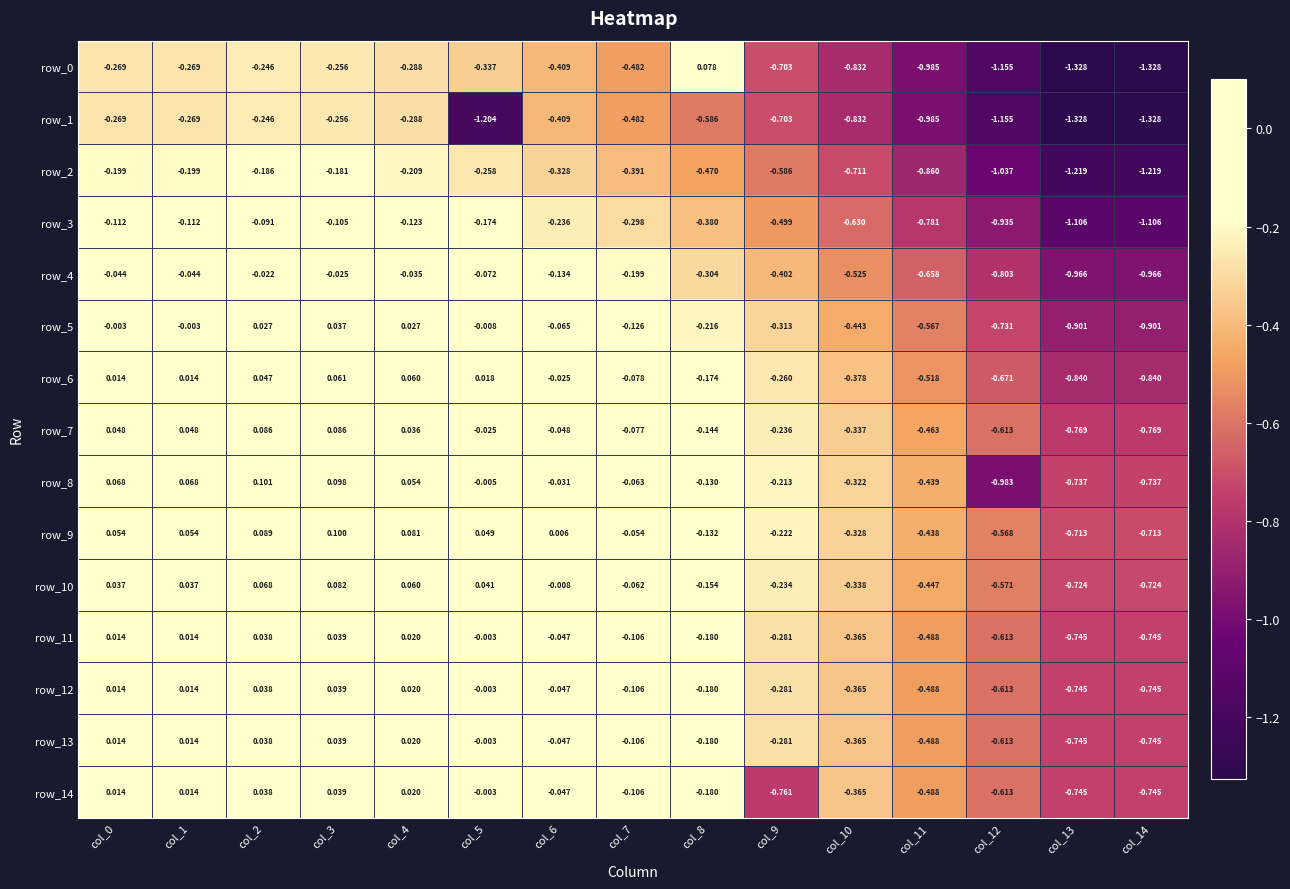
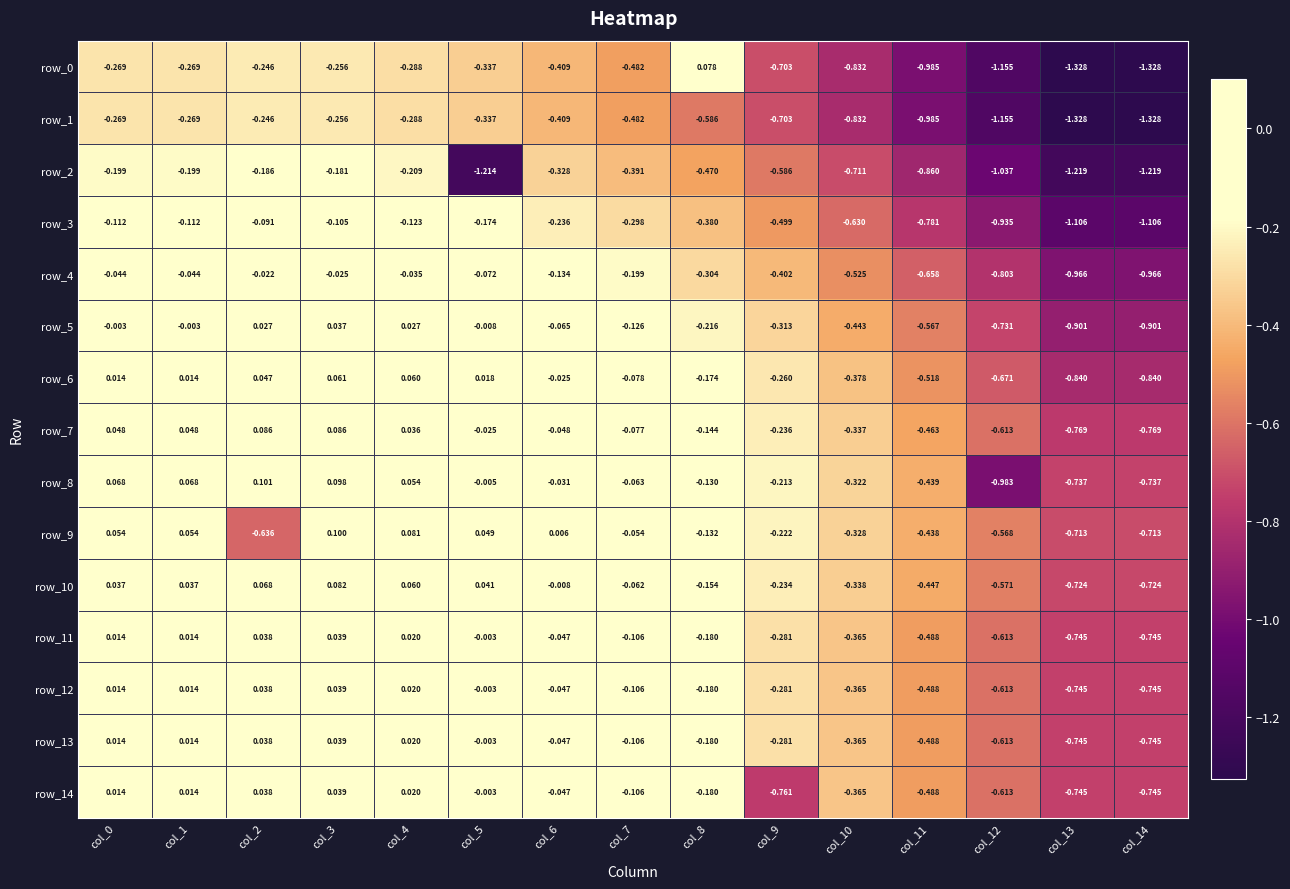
  {
    "row_1": {
      "col_0": -0.269,
      "col_1": -0.269,
      "col_2": -0.246,
      "col_3": -0.256,
      "col_4": -0.288,
-     "col_5": -1.204,
+     "col_5": -0.337,
      "col_6": -0.409,
      "col_7": -0.482,
      "col_8": -0.586,
      "col_9": -0.703,
      "col_10": -0.832,
      "col_11": -0.985,
      "col_12": -1.155,
      "col_13": -1.328,
      "col_14": -1.328
    },
    "row_2": {
      "col_0": -0.199,
      "col_1": -0.199,
      "col_2": -0.186,
      "col_3": -0.181,
      "col_4": -0.209,
-     "col_5": -0.258,
+     "col_5": -1.214,
      "col_6": -0.328,
      "col_7": -0.391,
      "col_8": -0.470,
      "col_9": -0.586,
      "col_10": -0.711,
      "col_11": -0.860,
      "col_12": -1.037,
      "col_13": -1.219,
      "col_14": -1.219
    },
    "row_9": {
      "col_0": 0.054,
      "col_1": 0.054,
-     "col_2": 0.089,
+     "col_2": -0.636,
      "col_3": 0.100,
      "col_4": 0.081,
      "col_5": 0.049,
      "col_6": 0.006,
      "col_7": -0.054,
      "col_8": -0.132,
      "col_9": -0.222,
      "col_10": -0.328,
      "col_11": -0.438,
      "col_12": -0.568,
      "col_13": -0.713,
      "col_14": -0.713
    }
  }
